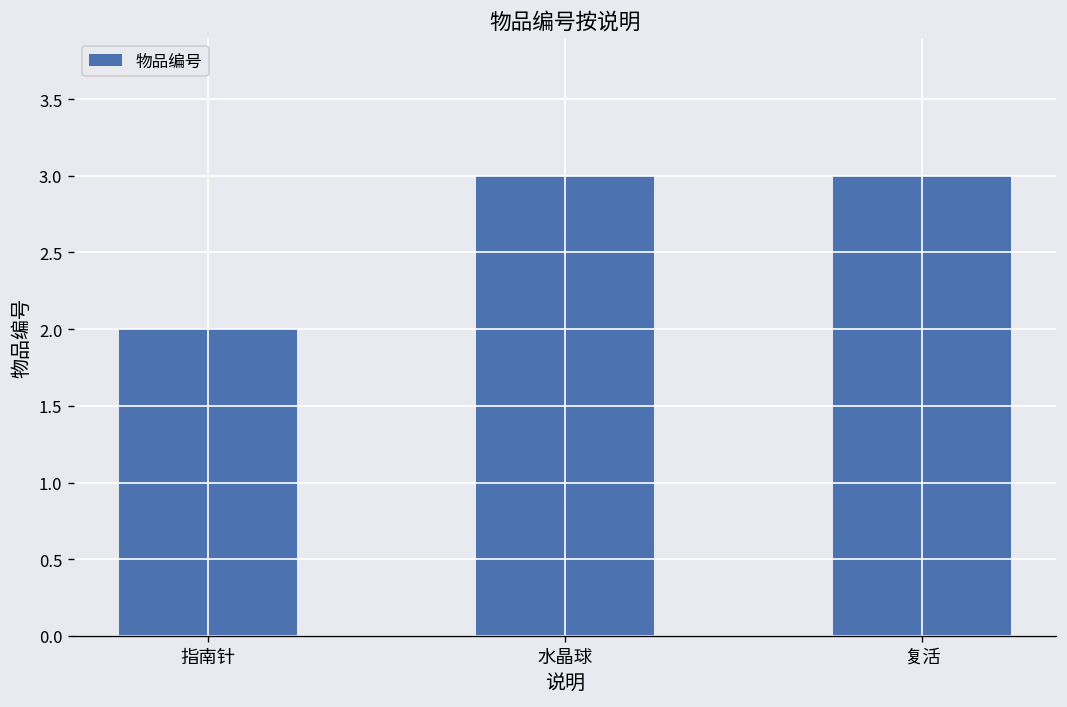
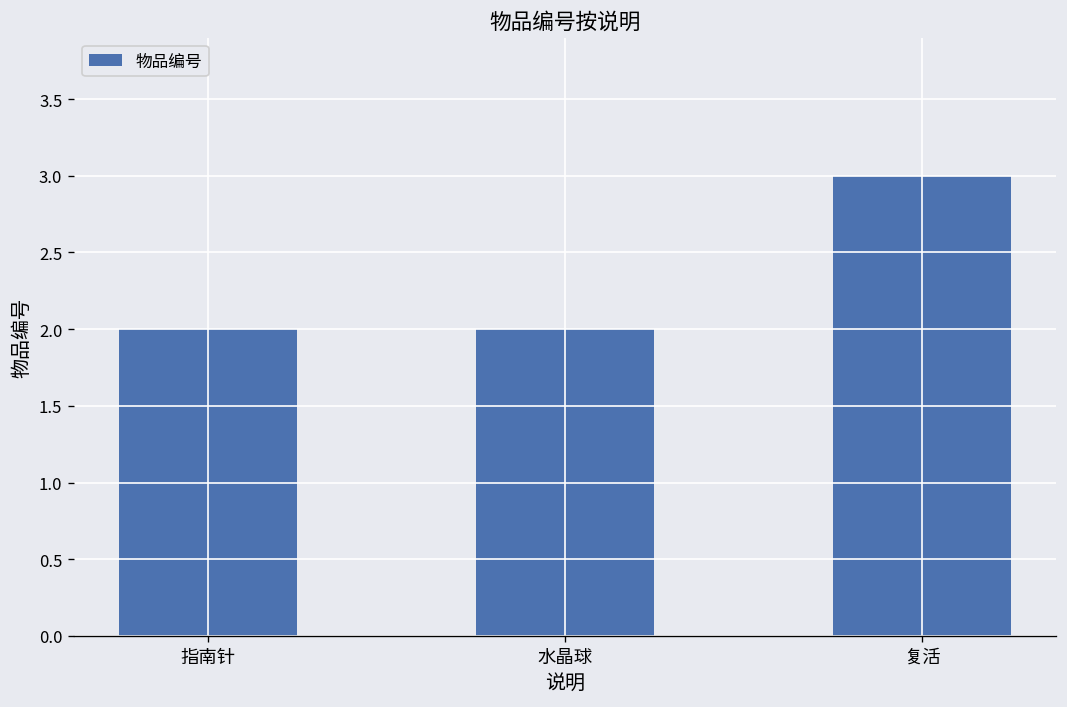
  {
    "指南针": 2,
-   "水晶球": 3,
+   "水晶球": 2,
    "复活": 3
  }
